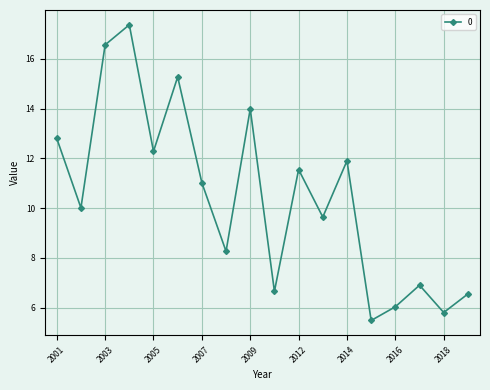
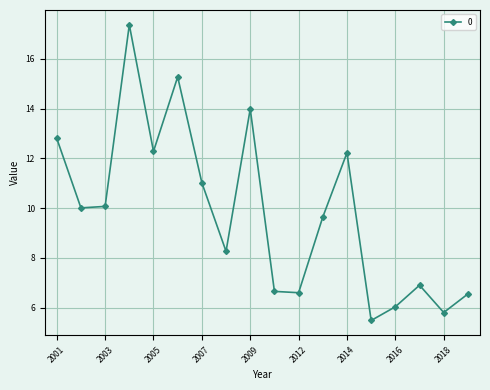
  {
    "2001": 12.8,
-   "2003": 16.6,
+   "2003": 10.1,
    "2005": 12.3,
    "2007": 11.0,
    "2009": 14.0,
-   "2012": 11.6,
-   "2014": 11.9,
+   "2012": 6.6,
+   "2014": 12.2,
    "2016": 6.0,
    "2018": 5.8
  }
